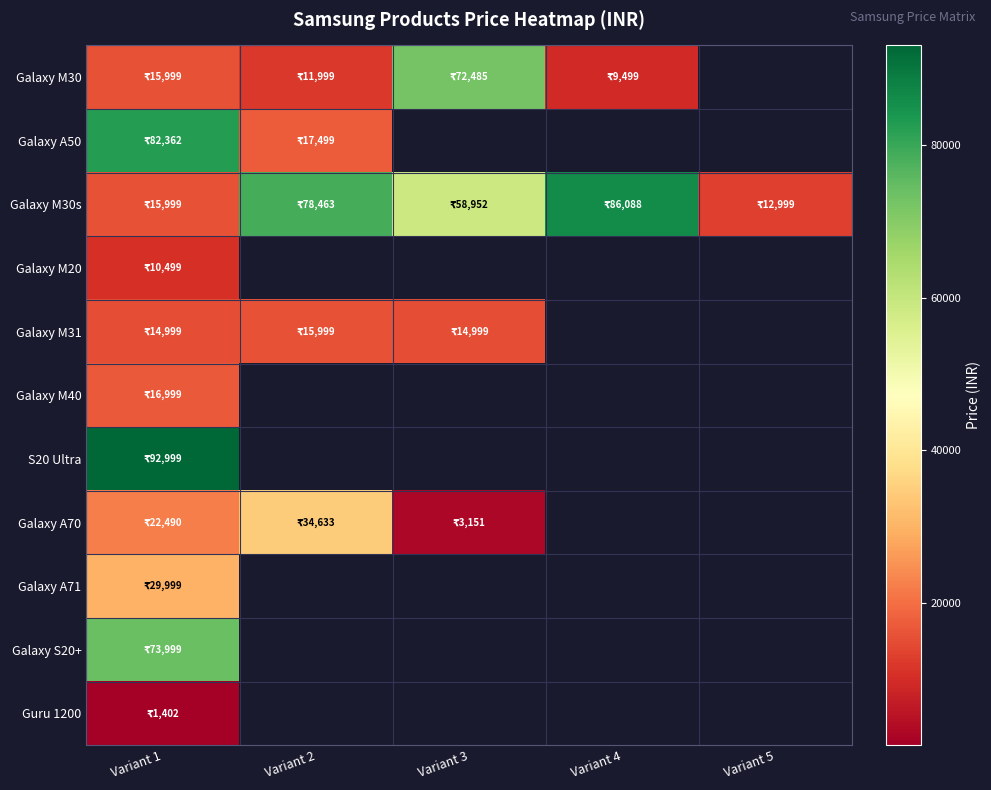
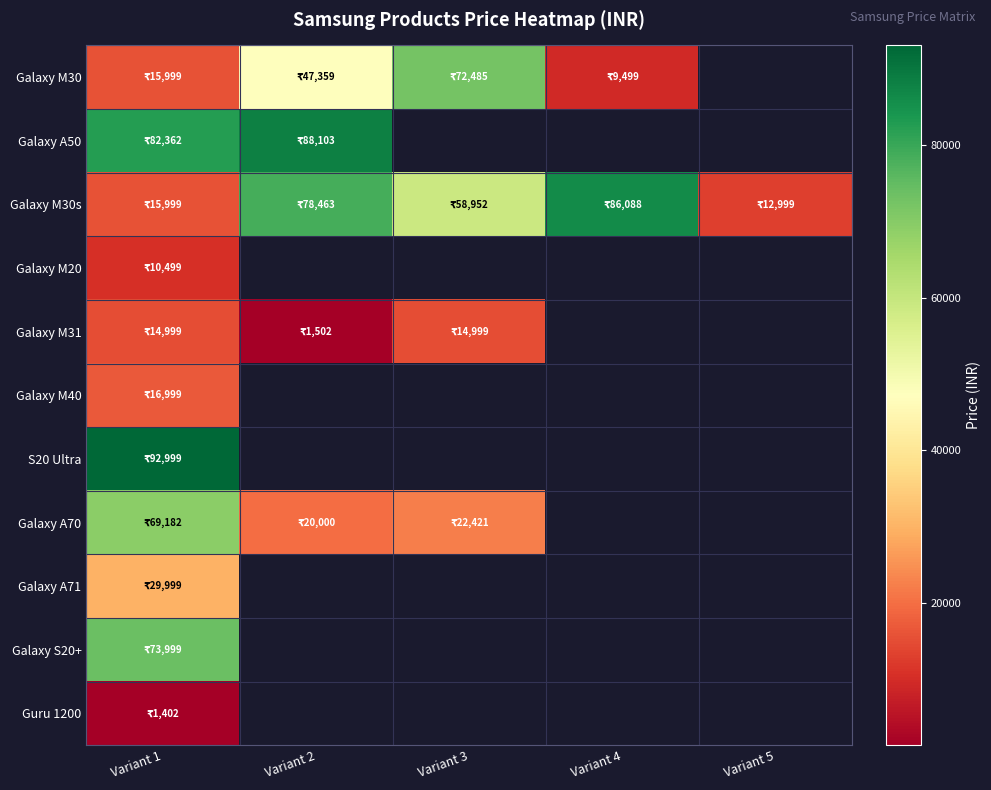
  {
    "Galaxy M30": {
      "Variant 1": "15,999",
-     "Variant 2": "11,999",
+     "Variant 2": "47,359",
      "Variant 3": "72,485",
      "Variant 4": "9,499"
    },
    "Galaxy A50": {
      "Variant 1": "82,362",
-     "Variant 2": "17,499"
+     "Variant 2": "88,103"
    },
    "Galaxy M30s": {
      "Variant 1": "15,999",
      "Variant 2": "78,463",
      "Variant 3": "58,952",
      "Variant 4": "86,088",
      "Variant 5": "12,999"
    },
    "Galaxy M20": {
      "Variant 1": "10,499"
    },
    "Galaxy M31": {
      "Variant 1": "14,999",
-     "Variant 2": "15,999",
+     "Variant 2": "1,502",
      "Variant 3": "14,999"
    },
    "Galaxy M40": {
      "Variant 1": "16,999"
    },
    "S20 Ultra": {
      "Variant 1": "92,999"
    },
    "Galaxy A70": {
-     "Variant 1": "22,490",
-     "Variant 2": "34,633",
-     "Variant 3": "3,151"
+     "Variant 1": "69,182",
+     "Variant 2": "20,000",
+     "Variant 3": "22,421"
    },
    "Galaxy A71": {
      "Variant 1": "29,999"
    },
    "Galaxy S20+": {
      "Variant 1": "73,999"
    },
    "Guru 1200": {
      "Variant 1": "1,402"
    }
  }
